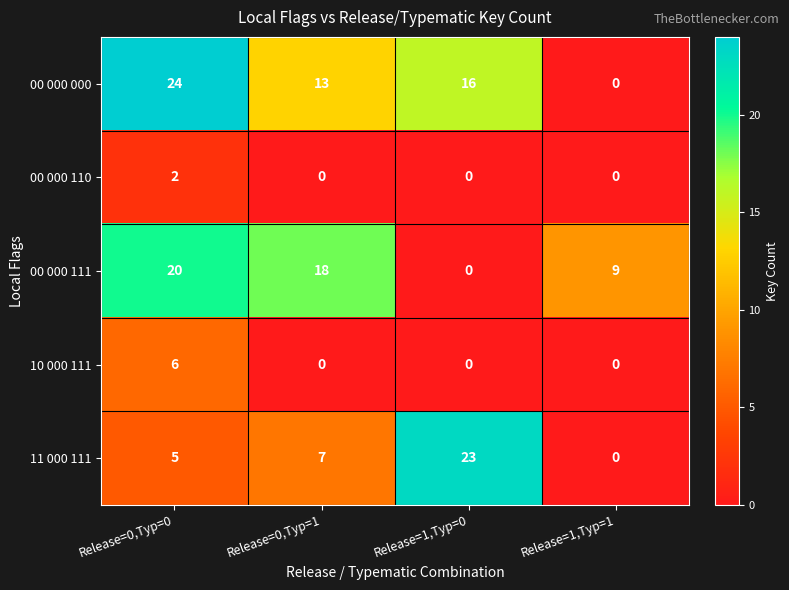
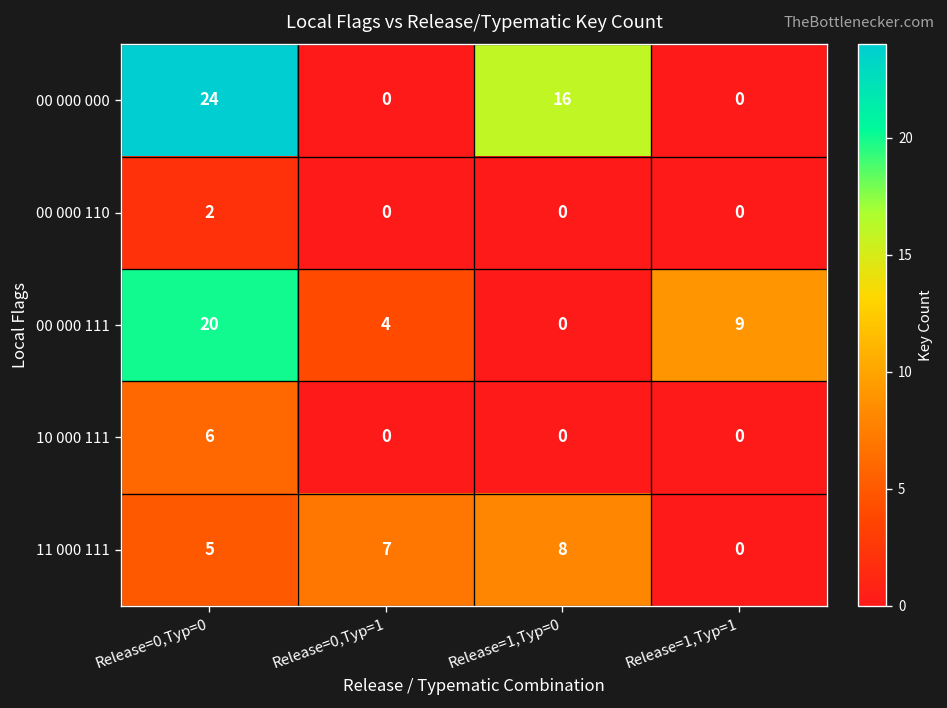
  {
    "00 000 000": {
      "Release=0,Typ=0": 24,
-     "Release=0,Typ=1": 13,
+     "Release=0,Typ=1": 0,
      "Release=1,Typ=0": 16,
      "Release=1,Typ=1": 0
    },
    "00 000 110": {
      "Release=0,Typ=0": 2,
      "Release=0,Typ=1": 0,
      "Release=1,Typ=0": 0,
      "Release=1,Typ=1": 0
    },
    "00 000 111": {
      "Release=0,Typ=0": 20,
-     "Release=0,Typ=1": 18,
+     "Release=0,Typ=1": 4,
      "Release=1,Typ=0": 0,
      "Release=1,Typ=1": 9
    },
    "10 000 111": {
      "Release=0,Typ=0": 6,
      "Release=0,Typ=1": 0,
      "Release=1,Typ=0": 0,
      "Release=1,Typ=1": 0
    },
    "11 000 111": {
      "Release=0,Typ=0": 5,
      "Release=0,Typ=1": 7,
-     "Release=1,Typ=0": 23,
+     "Release=1,Typ=0": 8,
      "Release=1,Typ=1": 0
    }
  }
